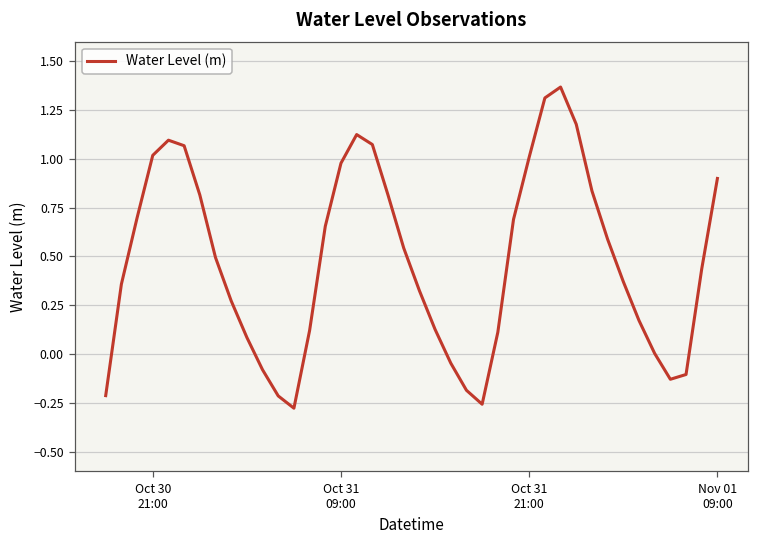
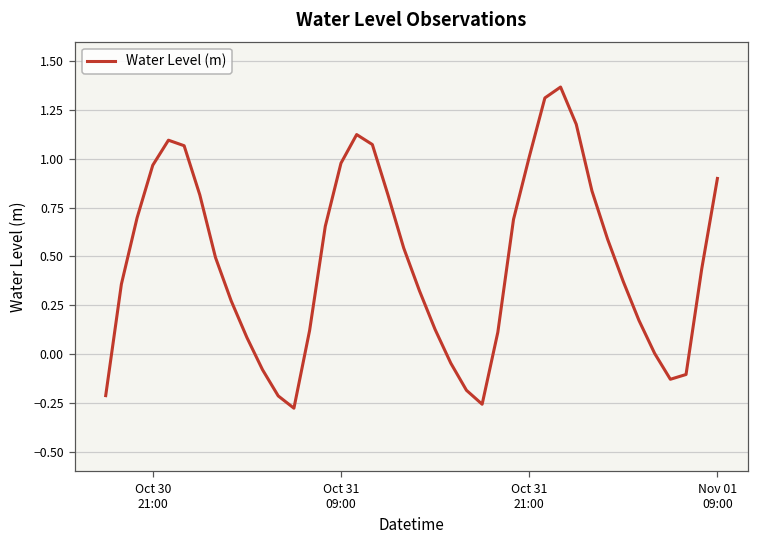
  {
-   "Oct 30 21:00": 1.02,
+   "Oct 30 21:00": 0.97,
    "Oct 31 09:00": 0.98,
    "Oct 31 21:00": 1.01,
    "Nov 01 09:00": 0.90
  }
